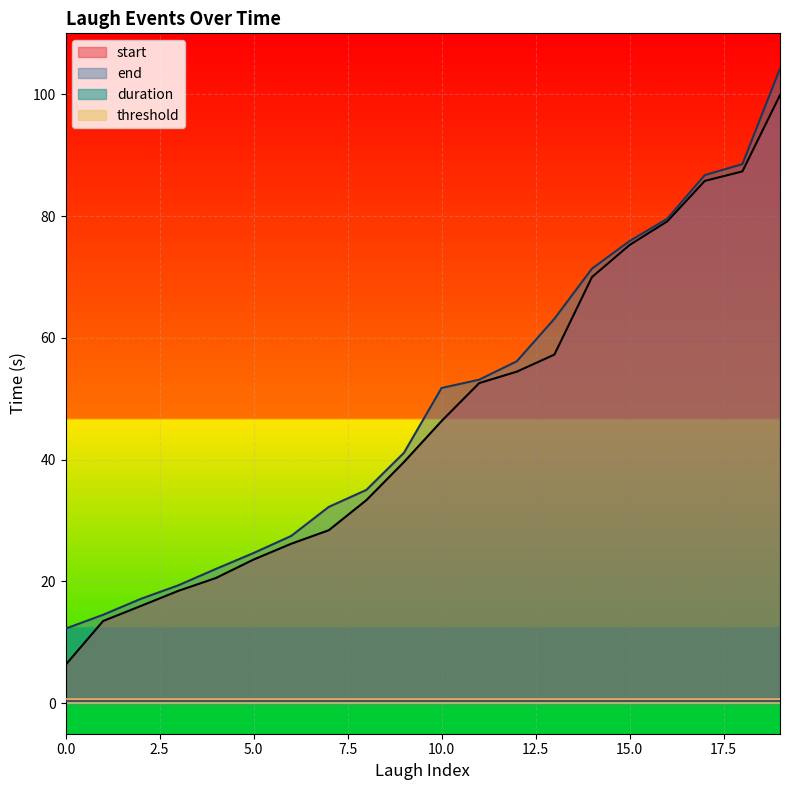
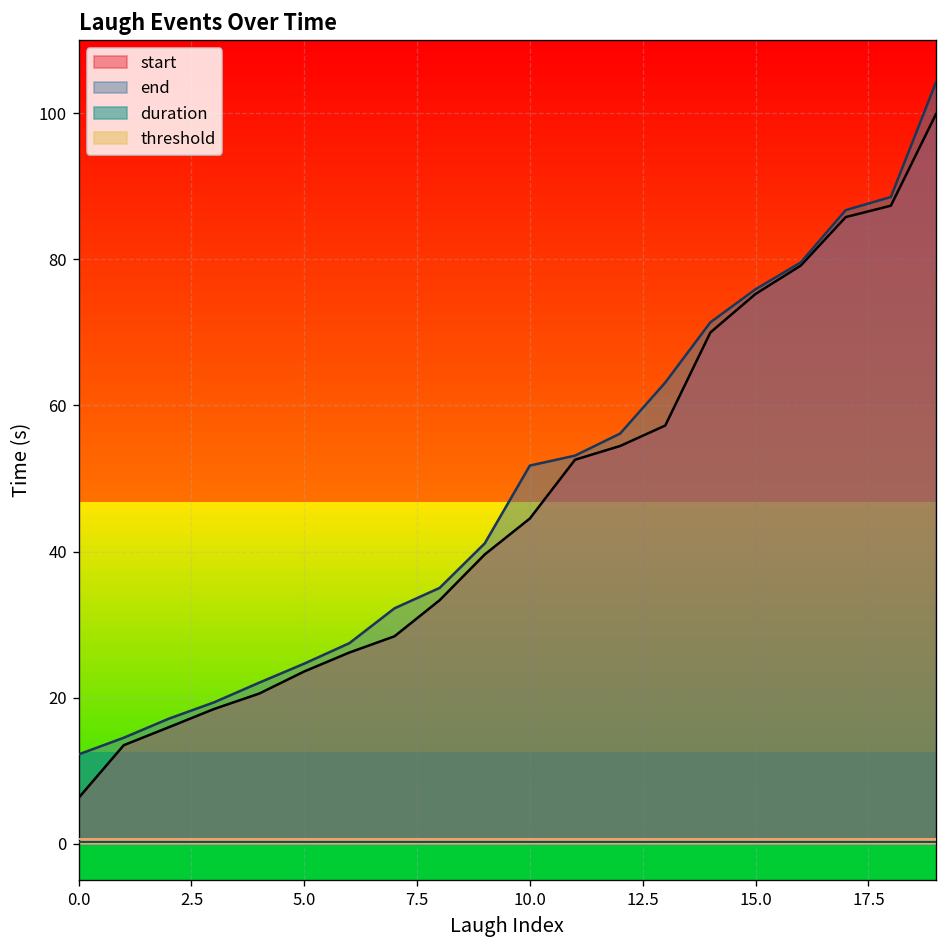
  {
    "start": {
      "0.0": 6,
      "5.0": 24,
-     "10.0": 46,
+     "10.0": 45,
      "15.0": 75
    }
  }
